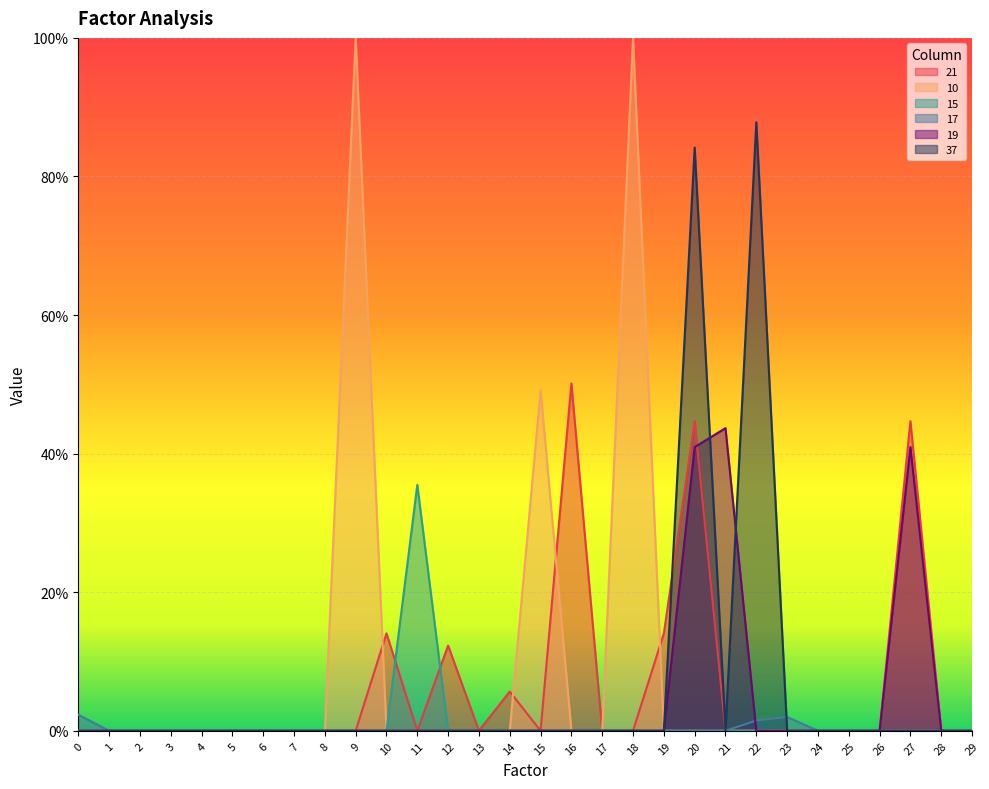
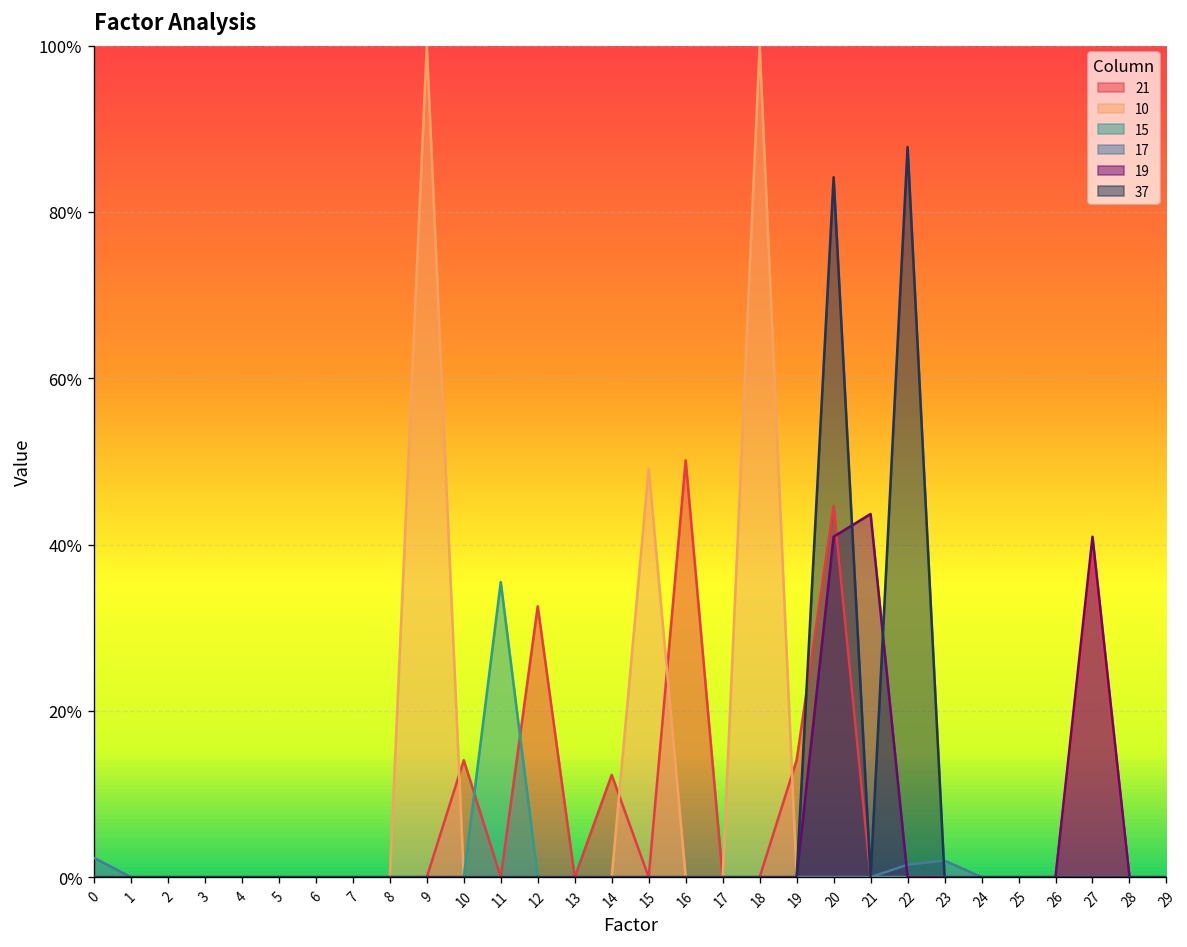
  {
    "21": {
      "10": "14%",
-     "12": "12%",
-     "14": "6%",
+     "12": "33%",
+     "14": "12%",
      "16": "50%",
      "19": "14%",
      "20": "45%",
-     "27": "45%"
+     "27": "39%"
    },
    "10": {
      "9": "100%",
      "15": "49%",
      "18": "100%"
    },
    "19": {
      "20": "41%",
      "21": "44%",
      "27": "41%"
    },
    "37": {
      "20": "84%",
      "22": "88%"
    }
  }
